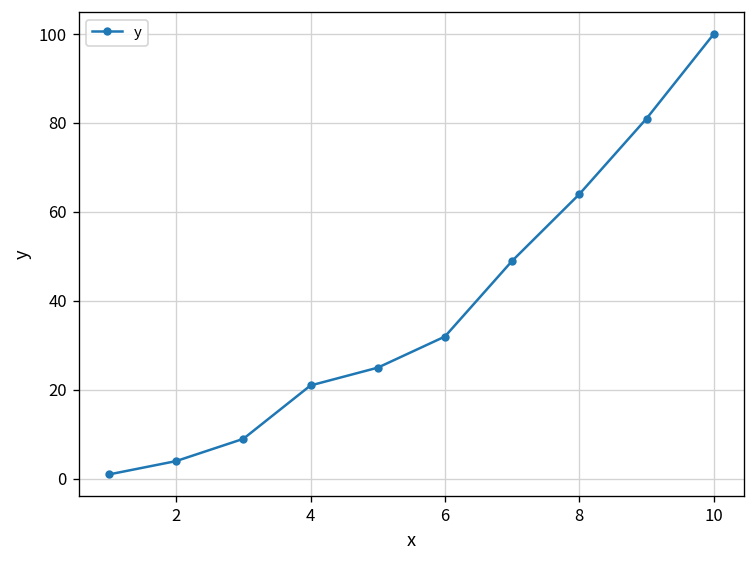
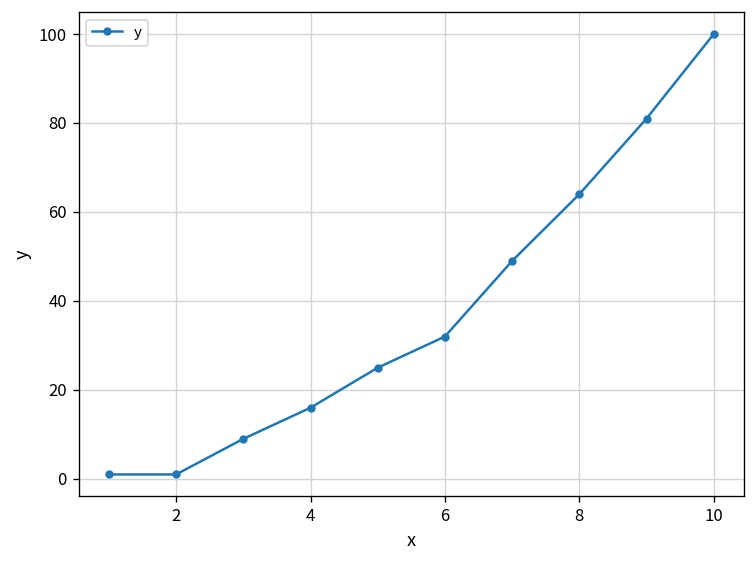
  {
-   "2": 4,
-   "4": 21,
+   "2": 1,
+   "4": 16,
    "6": 32,
    "8": 64,
    "10": 100
  }
